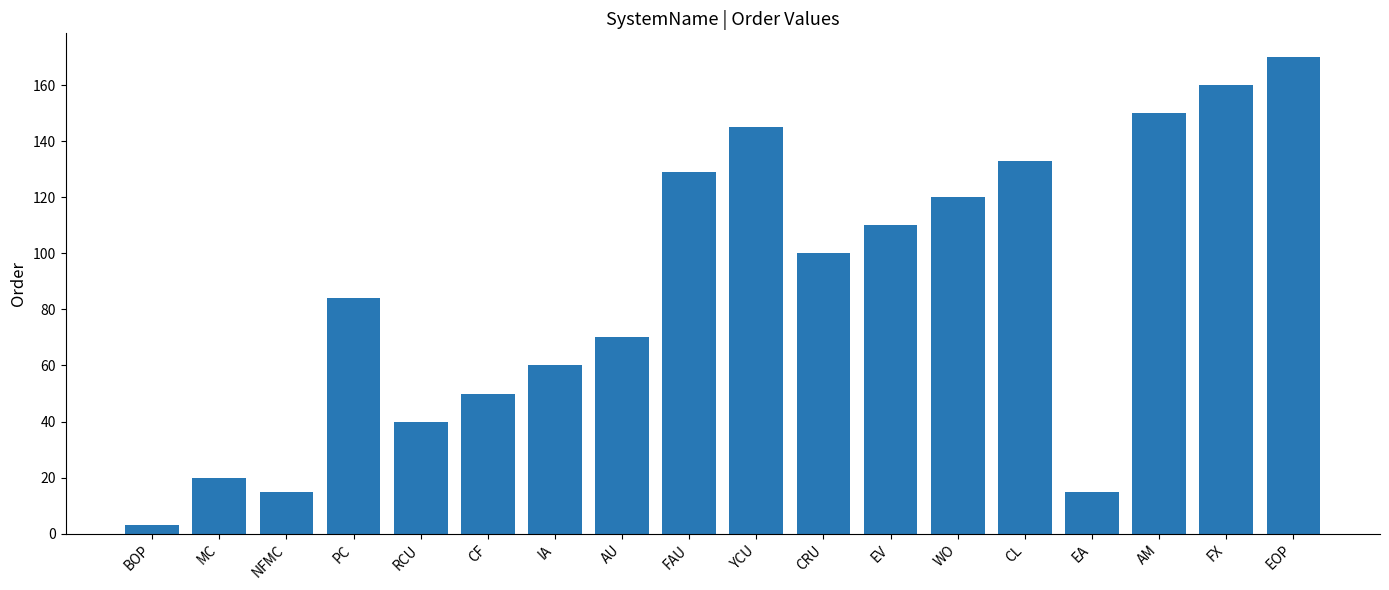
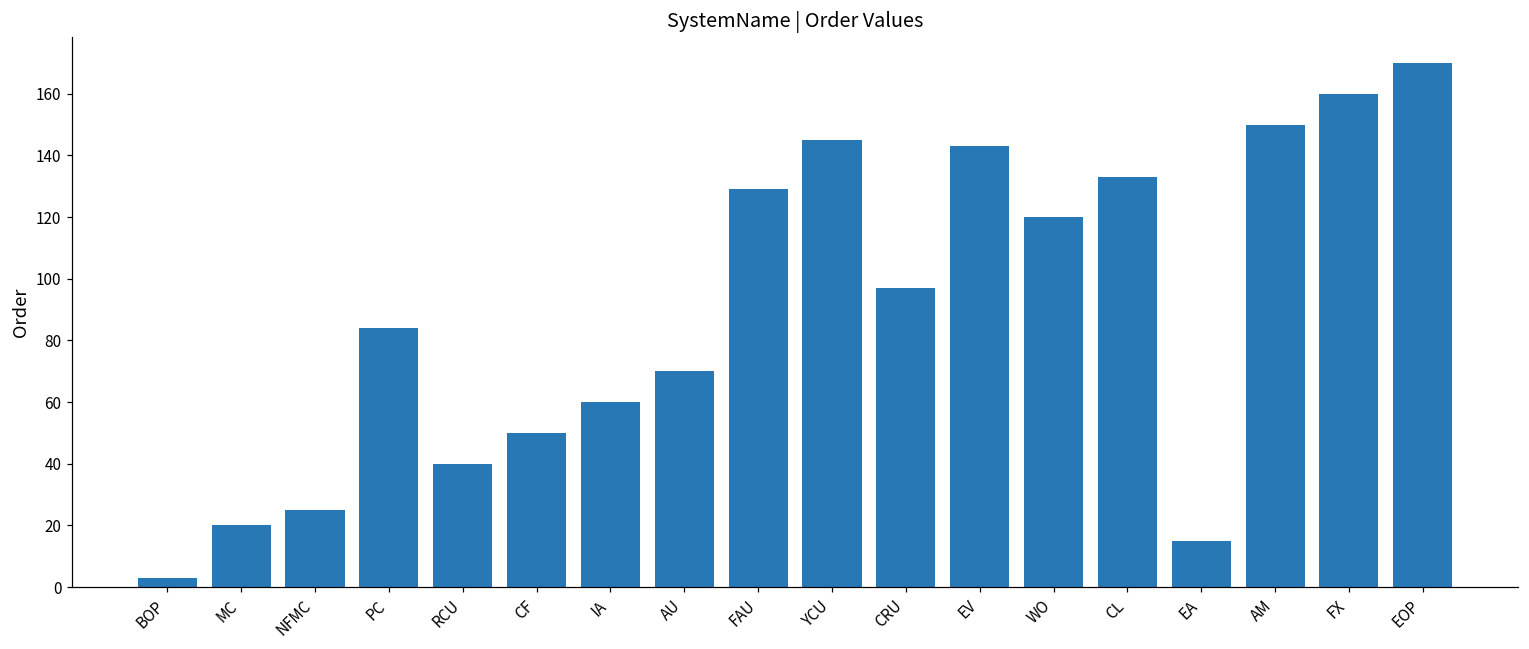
  {
    "BOP": 3,
    "MC": 20,
-   "NFMC": 15,
+   "NFMC": 25,
    "PC": 84,
    "RCU": 40,
    "CF": 50,
    "IA": 60,
    "AU": 70,
    "FAU": 129,
    "YCU": 145,
-   "CRU": 100,
-   "EV": 110,
+   "CRU": 97,
+   "EV": 143,
    "WO": 120,
    "CL": 133,
    "EA": 15,
    "AM": 150,
    "FX": 160,
    "EOP": 170
  }
